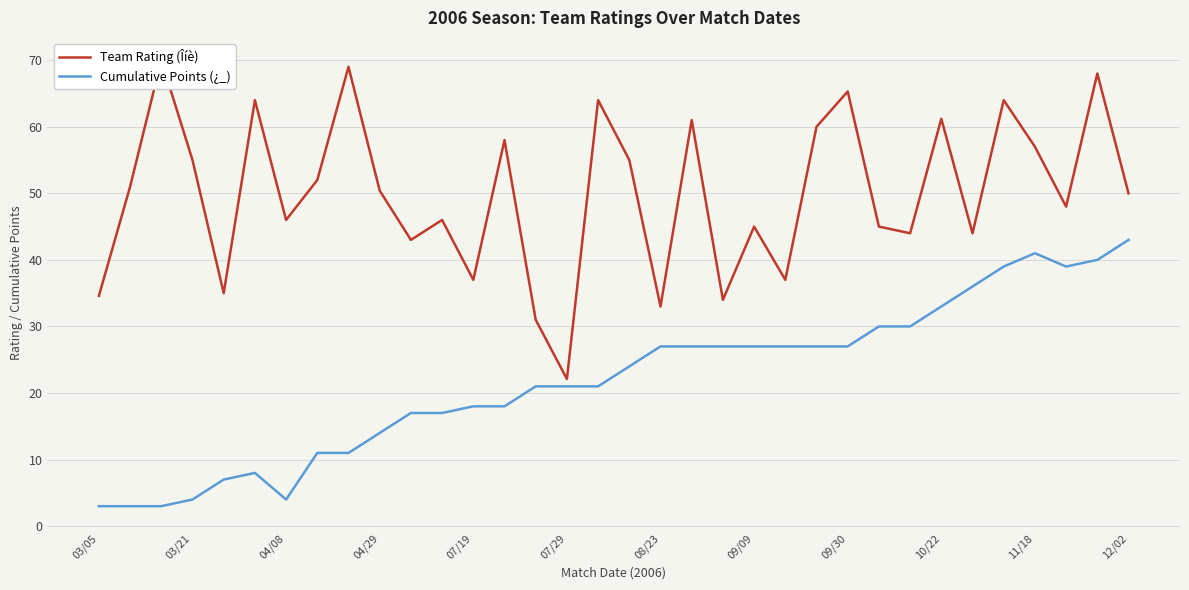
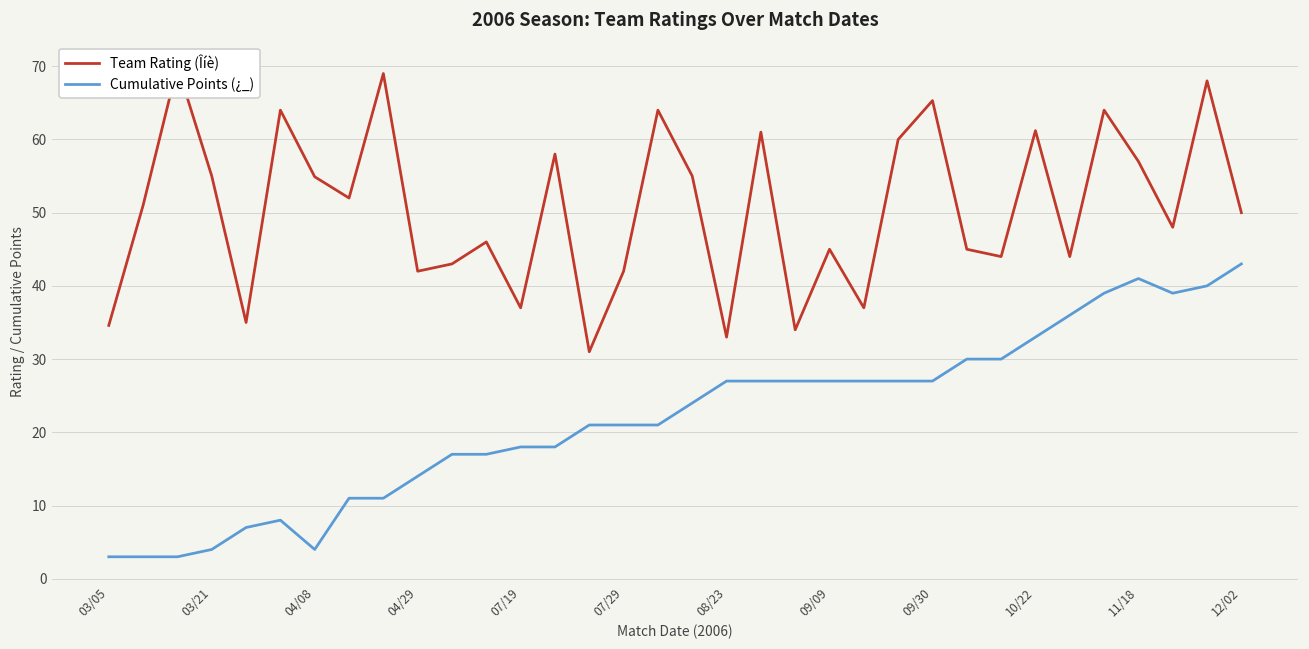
  {
    "Team Rating (Îíè)": {
      "03/05": 35,
      "03/21": 55,
-     "04/08": 46,
-     "04/29": 50,
+     "04/08": 55,
+     "04/29": 42,
      "07/19": 37,
-     "07/29": 22,
+     "07/29": 42,
      "08/23": 33,
      "09/09": 45,
      "09/30": 65,
      "10/22": 61,
      "11/18": 57,
      "12/02": 50
    },
    "Cumulative Points (¿_)": {
      "03/05": 3,
      "03/21": 4,
      "04/08": 4,
      "04/29": 14,
      "07/19": 18,
      "07/29": 21,
      "08/23": 27,
      "09/09": 27,
      "09/30": 27,
      "10/22": 33,
      "11/18": 41,
      "12/02": 43
    }
  }
